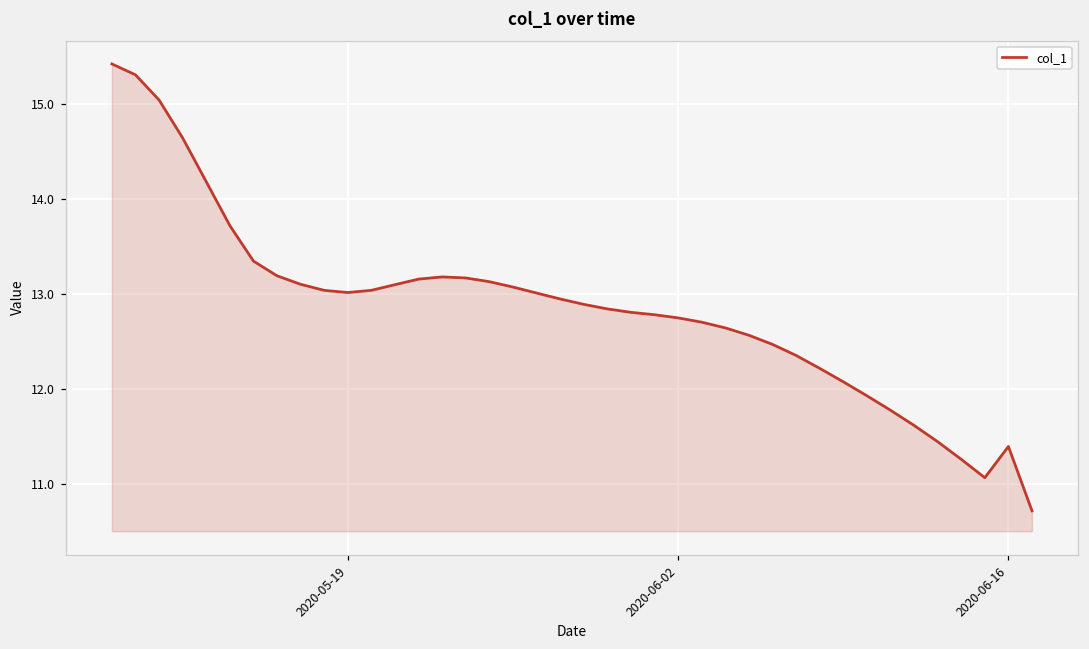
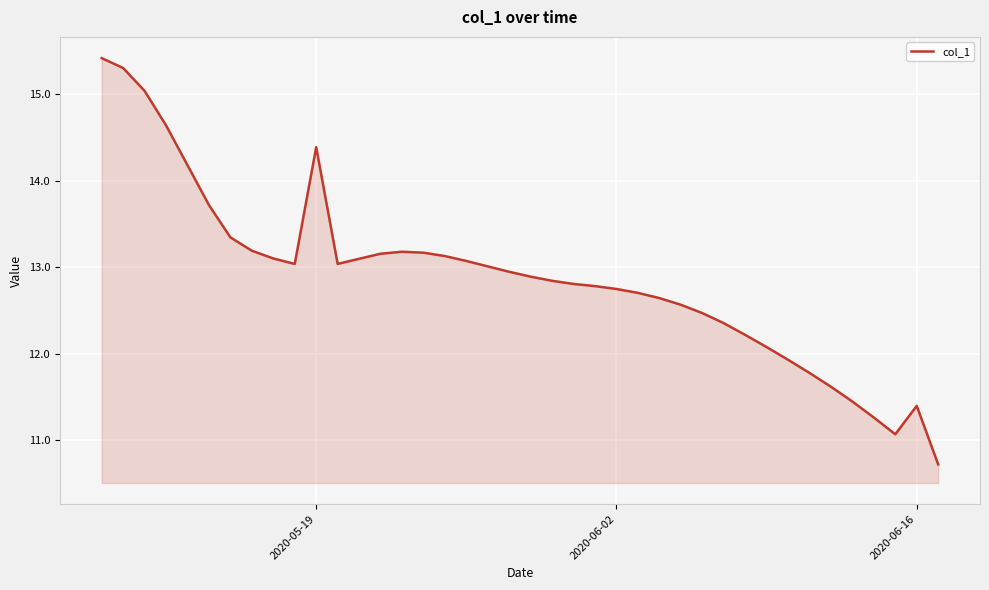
  {
-   "2020-05-19": 13.0,
+   "2020-05-19": 14.4,
    "2020-06-02": 12.7,
    "2020-06-16": 11.4
  }
